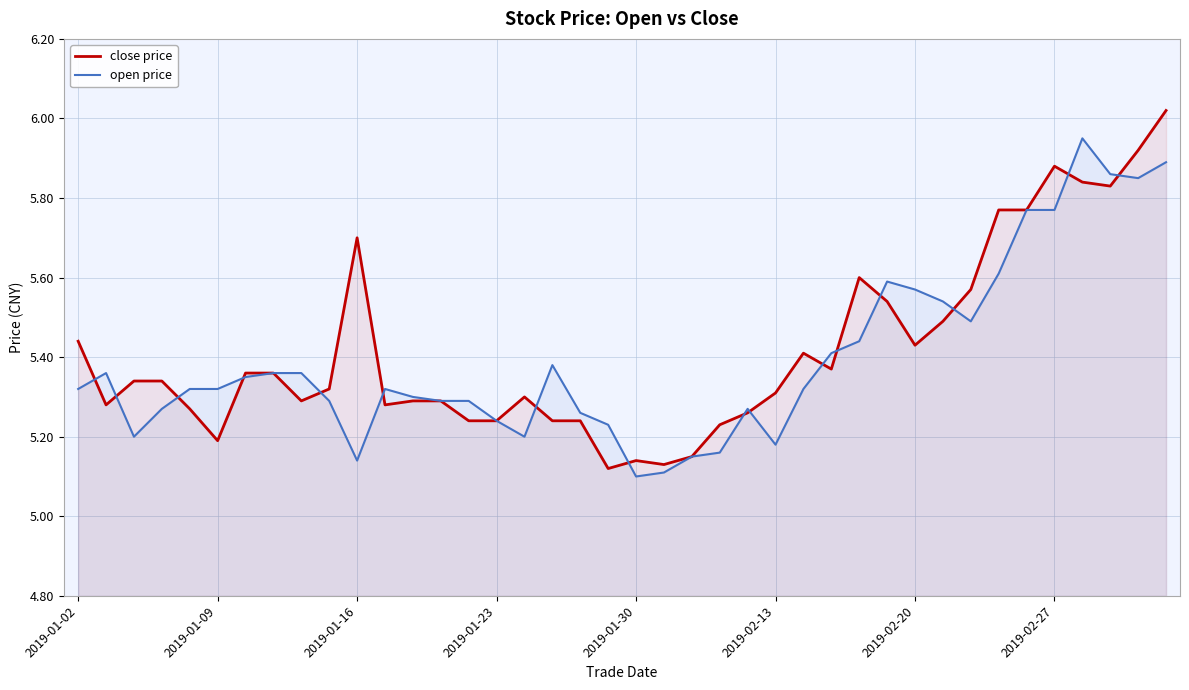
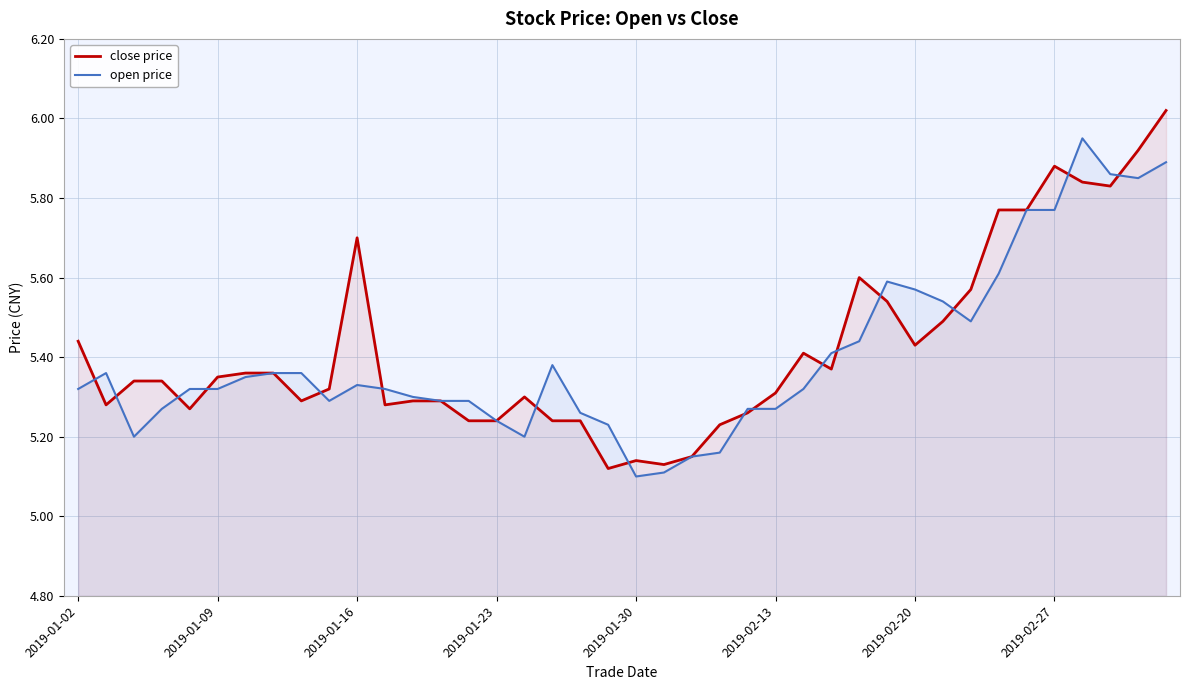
  {
    "close price": {
      "2019-01-02": 5.44,
-     "2019-01-09": 5.19,
+     "2019-01-09": 5.35,
      "2019-01-16": 5.70,
      "2019-01-30": 5.14,
      "2019-02-13": 5.31,
      "2019-02-20": 5.43,
      "2019-02-27": 5.88
    },
    "open price": {
      "2019-01-02": 5.32,
      "2019-01-09": 5.32,
-     "2019-01-16": 5.14,
+     "2019-01-16": 5.33,
      "2019-01-30": 5.10,
-     "2019-02-13": 5.18,
+     "2019-02-13": 5.27,
      "2019-02-20": 5.57,
      "2019-02-27": 5.77
    }
  }
